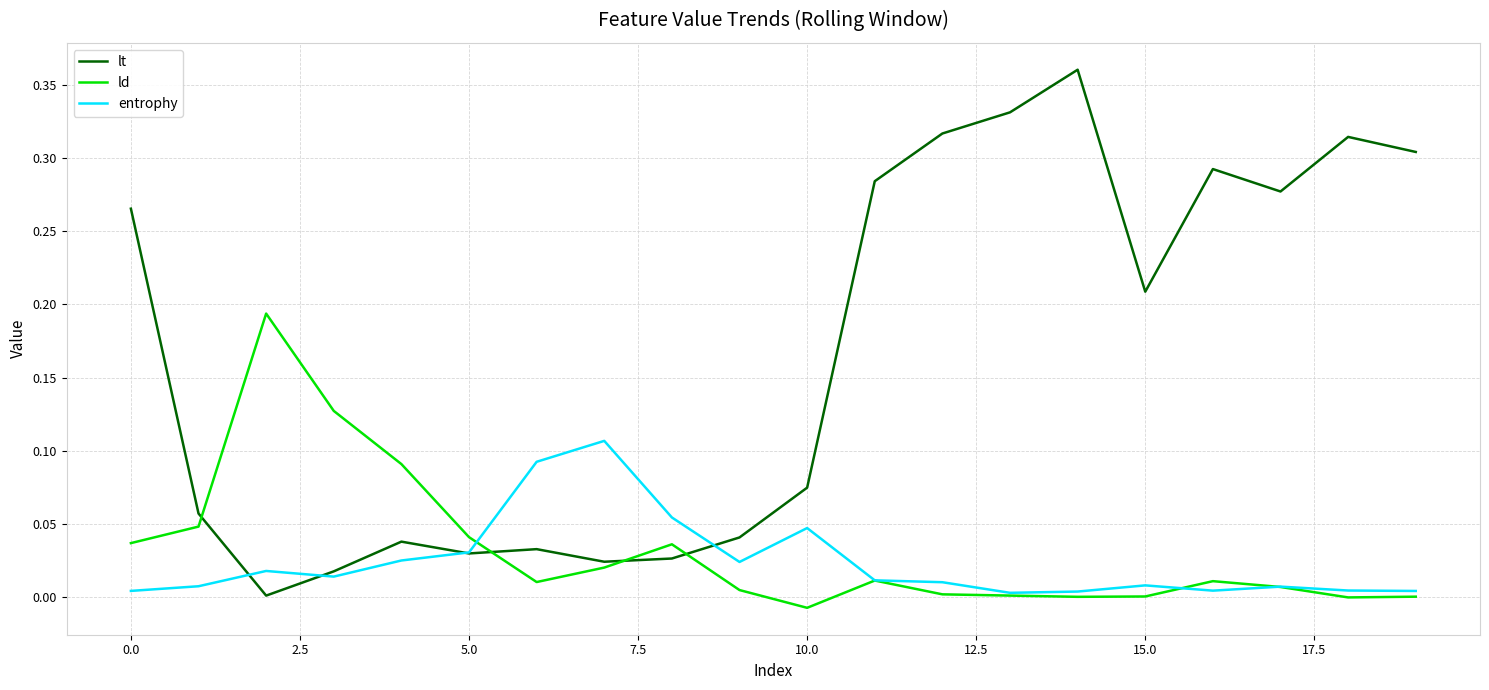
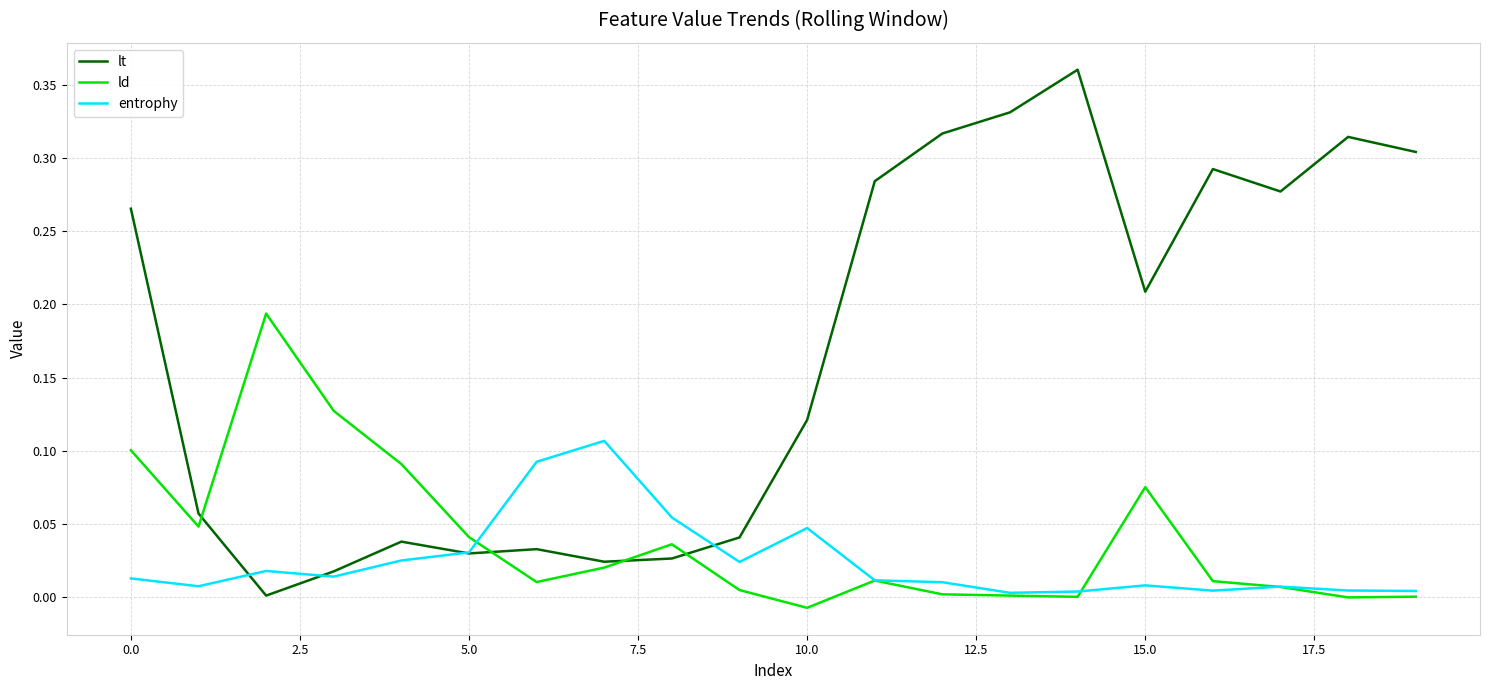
  {
    "lt": {
      "0.0": 0.266,
-     "10.0": 0.075,
+     "10.0": 0.121,
      "15.0": 0.209
    },
    "ld": {
-     "0.0": 0.037,
+     "0.0": 0.100,
      "5.0": 0.041,
      "10.0": -0.007,
-     "15.0": 0.000
+     "15.0": 0.075
    },
    "entrophy": {
-     "0.0": 0.004,
+     "0.0": 0.013,
      "10.0": 0.047,
      "15.0": 0.008
    }
  }
